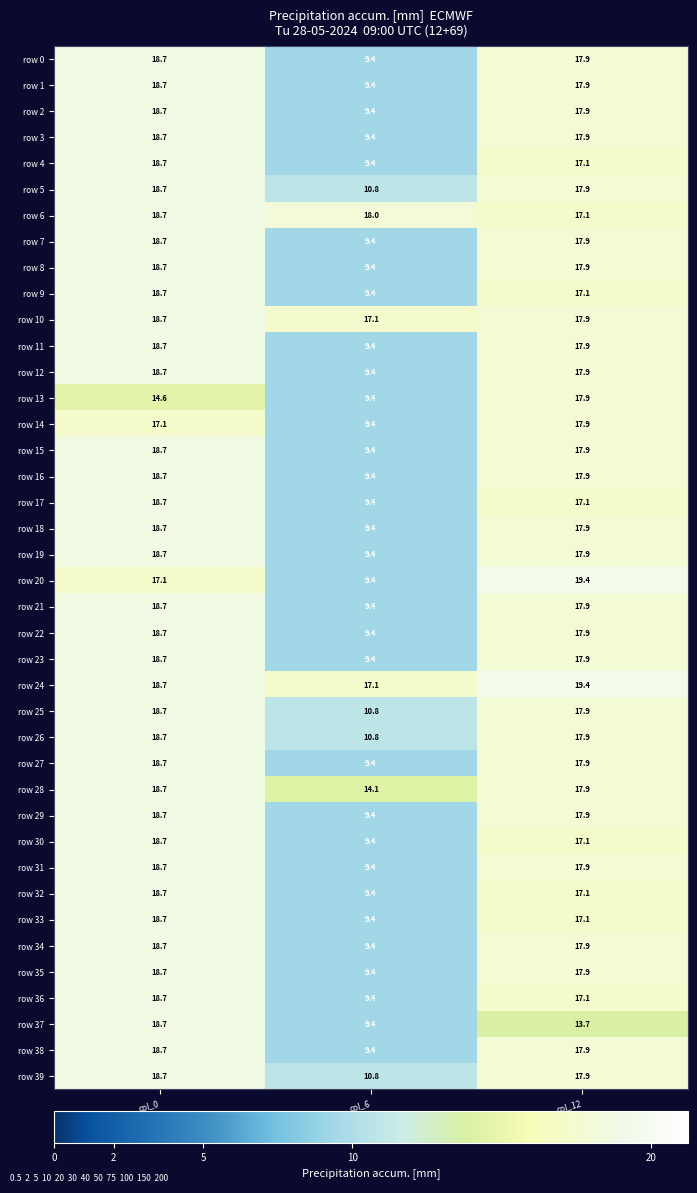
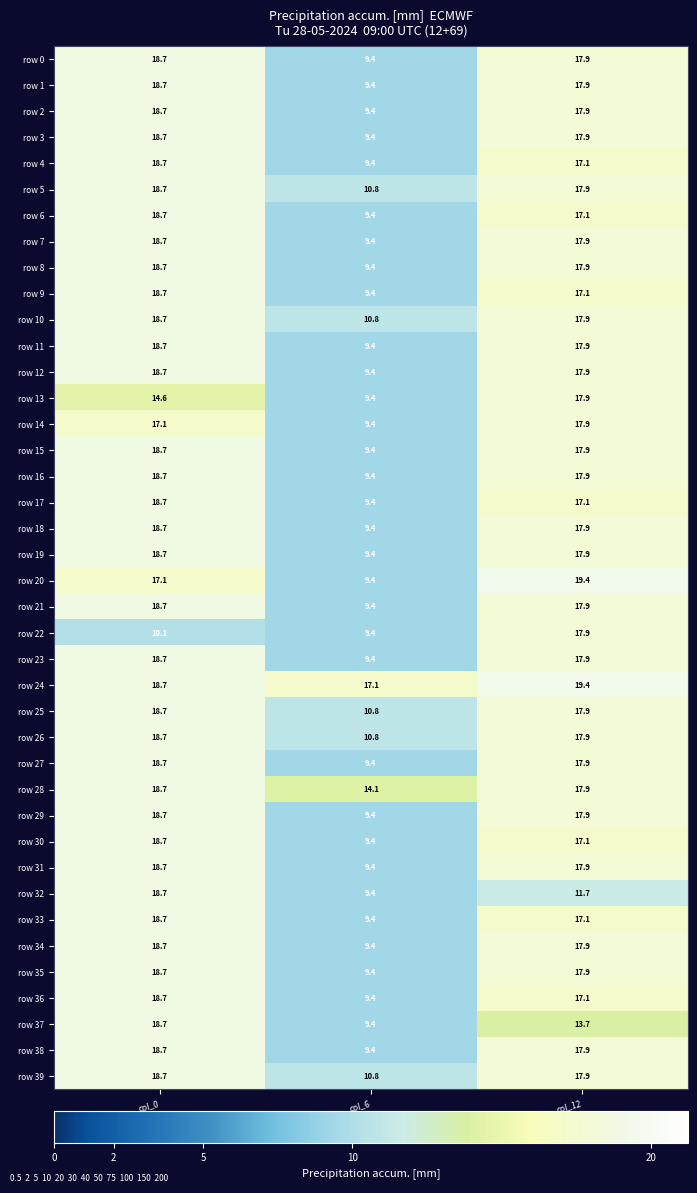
  {
    "row 0": {
      "col_0": 18.7,
      "col_6": 9.4,
      "col_12": 17.9
    },
    "row 1": {
      "col_0": 18.7,
      "col_6": 9.4,
      "col_12": 17.9
    },
    "row 2": {
      "col_0": 18.7,
      "col_6": 9.4,
      "col_12": 17.9
    },
    "row 3": {
      "col_0": 18.7,
      "col_6": 9.4,
      "col_12": 17.9
    },
    "row 4": {
      "col_0": 18.7,
      "col_6": 9.4,
      "col_12": 17.1
    },
    "row 5": {
      "col_0": 18.7,
      "col_6": 10.8,
      "col_12": 17.9
    },
    "row 6": {
      "col_0": 18.7,
-     "col_6": 18.0,
+     "col_6": 9.4,
      "col_12": 17.1
    },
    "row 7": {
      "col_0": 18.7,
      "col_6": 9.4,
      "col_12": 17.9
    },
    "row 8": {
      "col_0": 18.7,
      "col_6": 9.4,
      "col_12": 17.9
    },
    "row 9": {
      "col_0": 18.7,
      "col_6": 9.4,
      "col_12": 17.1
    },
    "row 10": {
      "col_0": 18.7,
-     "col_6": 17.1,
+     "col_6": 10.8,
      "col_12": 17.9
    },
    "row 11": {
      "col_0": 18.7,
      "col_6": 9.4,
      "col_12": 17.9
    },
    "row 12": {
      "col_0": 18.7,
      "col_6": 9.4,
      "col_12": 17.9
    },
    "row 13": {
      "col_0": 14.6,
      "col_6": 9.4,
      "col_12": 17.9
    },
    "row 14": {
      "col_0": 17.1,
      "col_6": 9.4,
      "col_12": 17.9
    },
    "row 15": {
      "col_0": 18.7,
      "col_6": 9.4,
      "col_12": 17.9
    },
    "row 16": {
      "col_0": 18.7,
      "col_6": 9.4,
      "col_12": 17.9
    },
    "row 17": {
      "col_0": 18.7,
      "col_6": 9.4,
      "col_12": 17.1
    },
    "row 18": {
      "col_0": 18.7,
      "col_6": 9.4,
      "col_12": 17.9
    },
    "row 19": {
      "col_0": 18.7,
      "col_6": 9.4,
      "col_12": 17.9
    },
    "row 20": {
      "col_0": 17.1,
      "col_6": 9.4,
      "col_12": 19.4
    },
    "row 21": {
      "col_0": 18.7,
      "col_6": 9.4,
      "col_12": 17.9
    },
    "row 22": {
-     "col_0": 18.7,
+     "col_0": 10.1,
      "col_6": 9.4,
      "col_12": 17.9
    },
    "row 23": {
      "col_0": 18.7,
      "col_6": 9.4,
      "col_12": 17.9
    },
    "row 24": {
      "col_0": 18.7,
      "col_6": 17.1,
      "col_12": 19.4
    },
    "row 25": {
      "col_0": 18.7,
      "col_6": 10.8,
      "col_12": 17.9
    },
    "row 26": {
      "col_0": 18.7,
      "col_6": 10.8,
      "col_12": 17.9
    },
    "row 27": {
      "col_0": 18.7,
      "col_6": 9.4,
      "col_12": 17.9
    },
    "row 28": {
      "col_0": 18.7,
      "col_6": 14.1,
      "col_12": 17.9
    },
    "row 29": {
      "col_0": 18.7,
      "col_6": 9.4,
      "col_12": 17.9
    },
    "row 30": {
      "col_0": 18.7,
      "col_6": 9.4,
      "col_12": 17.1
    },
    "row 31": {
      "col_0": 18.7,
      "col_6": 9.4,
      "col_12": 17.9
    },
    "row 32": {
      "col_0": 18.7,
      "col_6": 9.4,
-     "col_12": 17.1
+     "col_12": 11.7
    },
    "row 33": {
      "col_0": 18.7,
      "col_6": 9.4,
      "col_12": 17.1
    },
    "row 34": {
      "col_0": 18.7,
      "col_6": 9.4,
      "col_12": 17.9
    },
    "row 35": {
      "col_0": 18.7,
      "col_6": 9.4,
      "col_12": 17.9
    },
    "row 36": {
      "col_0": 18.7,
      "col_6": 9.4,
      "col_12": 17.1
    },
    "row 37": {
      "col_0": 18.7,
      "col_6": 9.4,
      "col_12": 13.7
    },
    "row 38": {
      "col_0": 18.7,
      "col_6": 9.4,
      "col_12": 17.9
    },
    "row 39": {
      "col_0": 18.7,
      "col_6": 10.8,
      "col_12": 17.9
    }
  }
